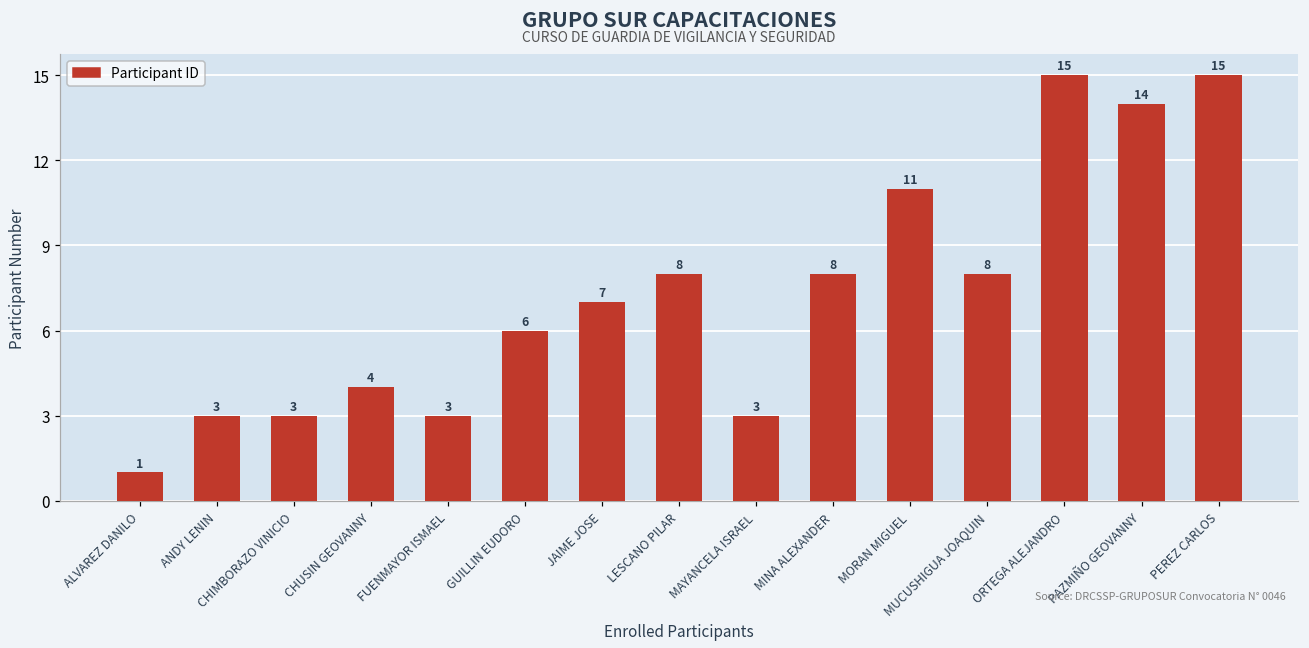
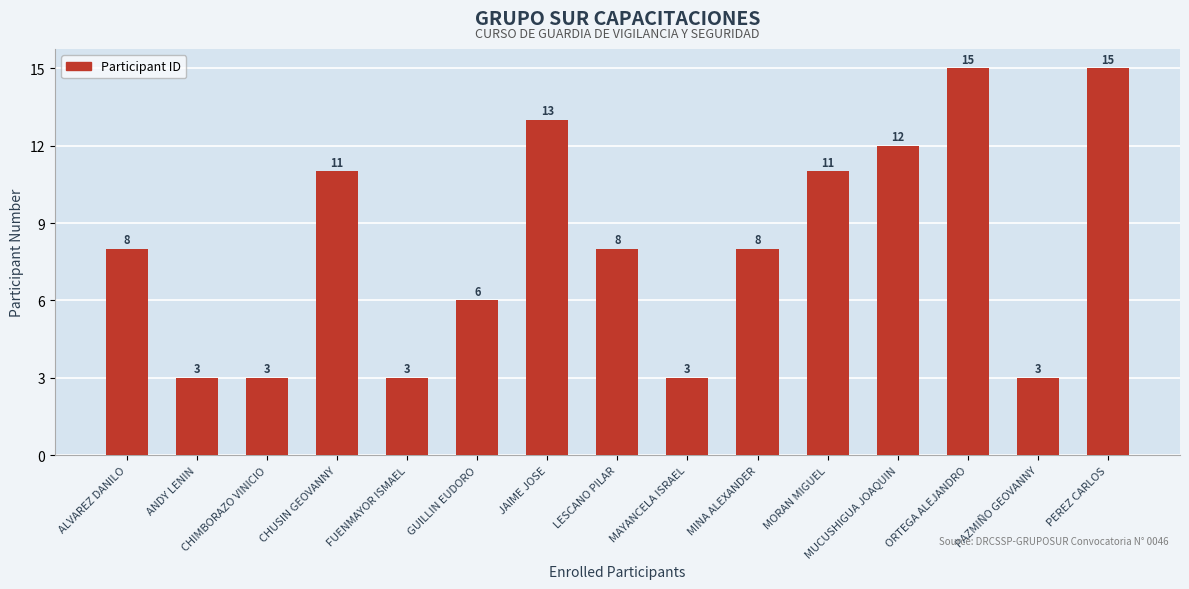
  {
-   "ALVAREZ DANILO": 1,
+   "ALVAREZ DANILO": 8,
    "ANDY LENIN": 3,
    "CHIMBORAZO VINICIO": 3,
-   "CHUSIN GEOVANNY": 4,
+   "CHUSIN GEOVANNY": 11,
    "FUENMAYOR ISMAEL": 3,
    "GUILLIN EUDORO": 6,
-   "JAIME JOSE": 7,
+   "JAIME JOSE": 13,
    "LESCANO PILAR": 8,
    "MAYANCELA ISRAEL": 3,
    "MINA ALEXANDER": 8,
    "MORAN MIGUEL": 11,
-   "MUCUSHIGUA JOAQUIN": 8,
+   "MUCUSHIGUA JOAQUIN": 12,
    "ORTEGA ALEJANDRO": 15,
-   "PAZMIÑO GEOVANNY": 14,
+   "PAZMIÑO GEOVANNY": 3,
    "PEREZ CARLOS": 15
  }
